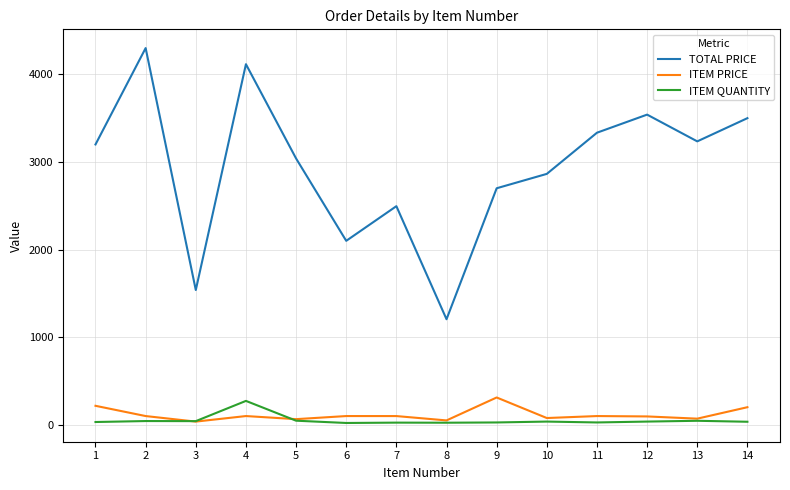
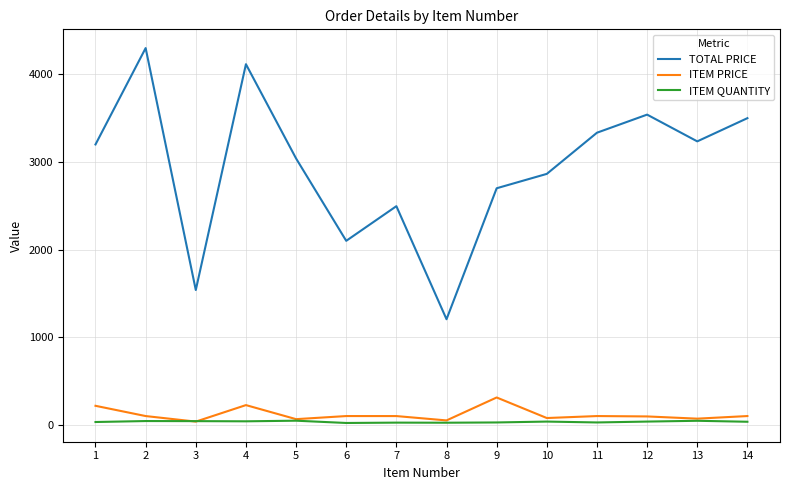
  {
    "TOTAL PRICE": {
      "1": 3200,
      "2": 4300,
      "3": 1500,
      "4": 4100,
      "5": 3000,
      "6": 2100,
      "7": 2500,
      "8": 1200,
      "9": 2700,
      "10": 2900,
      "11": 3300,
      "12": 3500,
      "13": 3200,
      "14": 3500
    },
    "ITEM PRICE": {
      "1": 200,
      "2": 100,
-     "4": 100,
+     "4": 200,
      "6": 100,
      "7": 100,
      "9": 300,
      "10": 100,
      "11": 100,
      "12": 100,
-     "14": 200
+     "14": 100
    },
    "ITEM QUANTITY": {
      "1": 0,
      "2": 0,
-     "4": 300,
+     "4": 0,
      "6": 0,
      "7": 0,
      "9": 0,
      "10": 0,
      "11": 0,
      "12": 0,
      "14": 0
    }
  }
